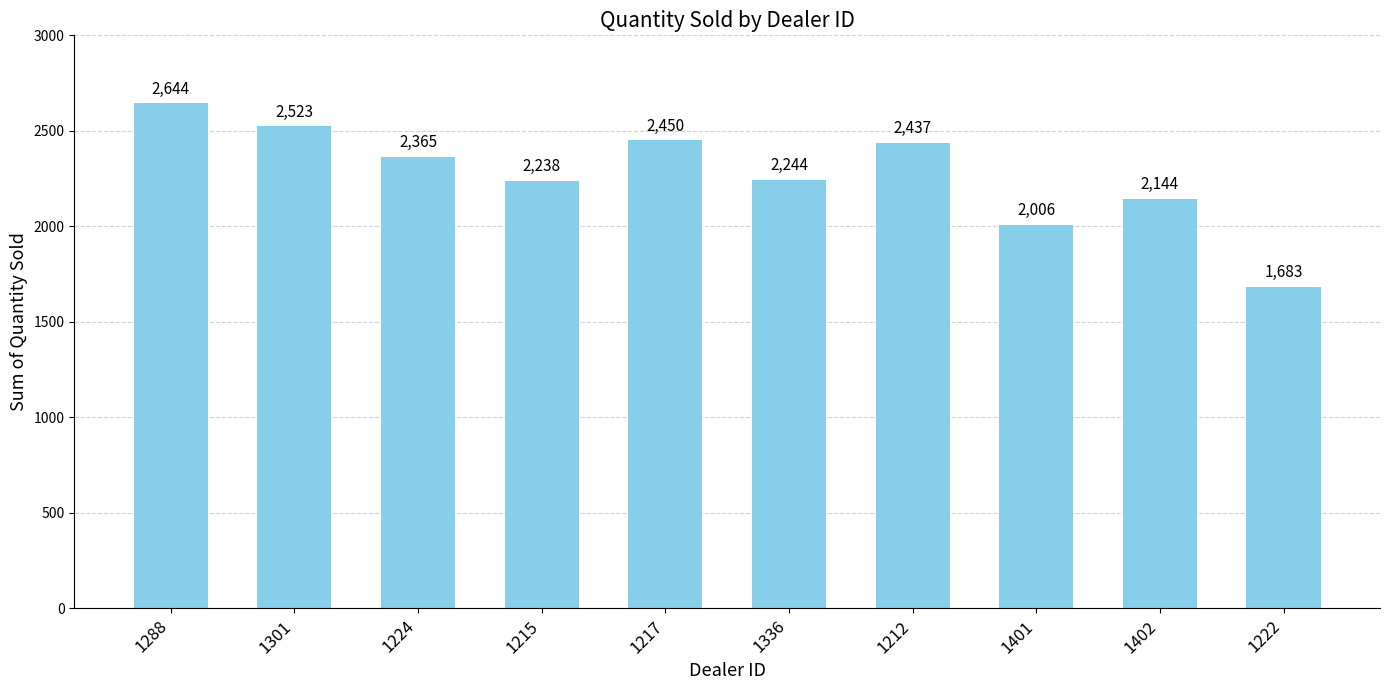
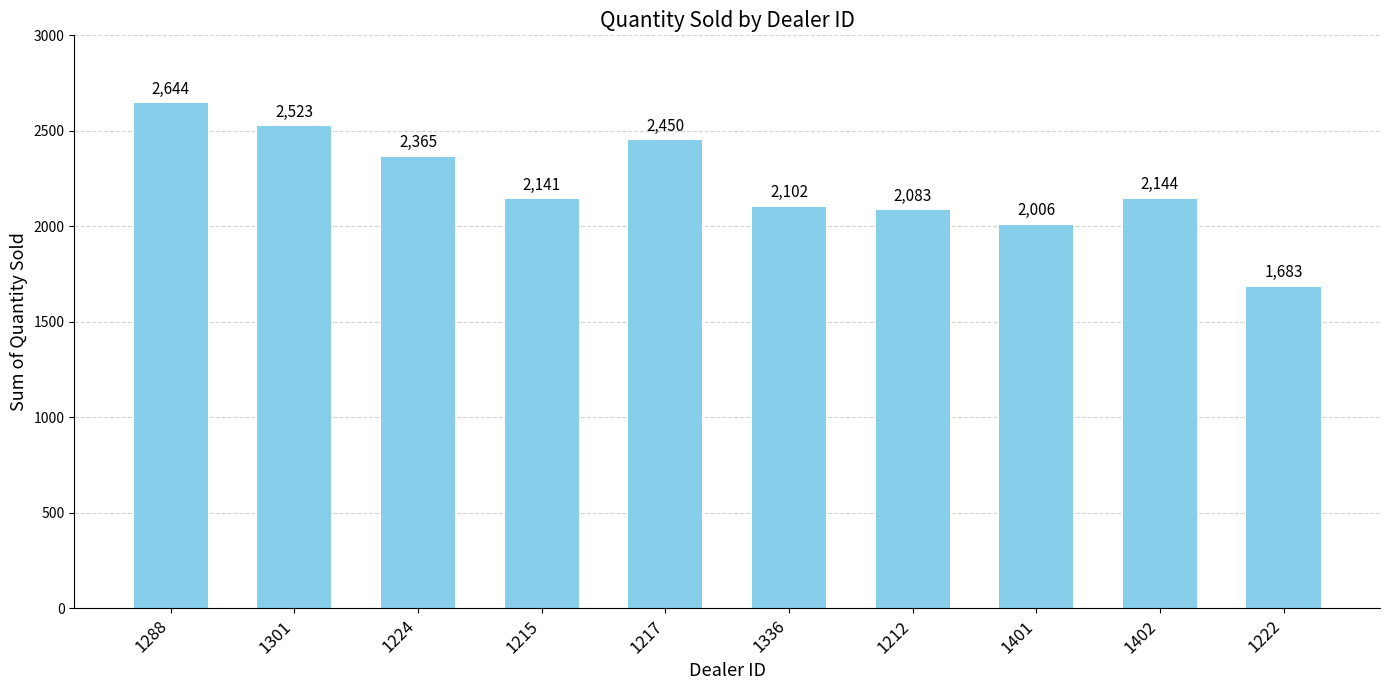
  {
    "1288": "2,644",
    "1301": "2,523",
    "1224": "2,365",
-   "1215": "2,238",
+   "1215": "2,141",
    "1217": "2,450",
-   "1336": "2,244",
-   "1212": "2,437",
+   "1336": "2,102",
+   "1212": "2,083",
    "1401": "2,006",
    "1402": "2,144",
    "1222": "1,683"
  }
